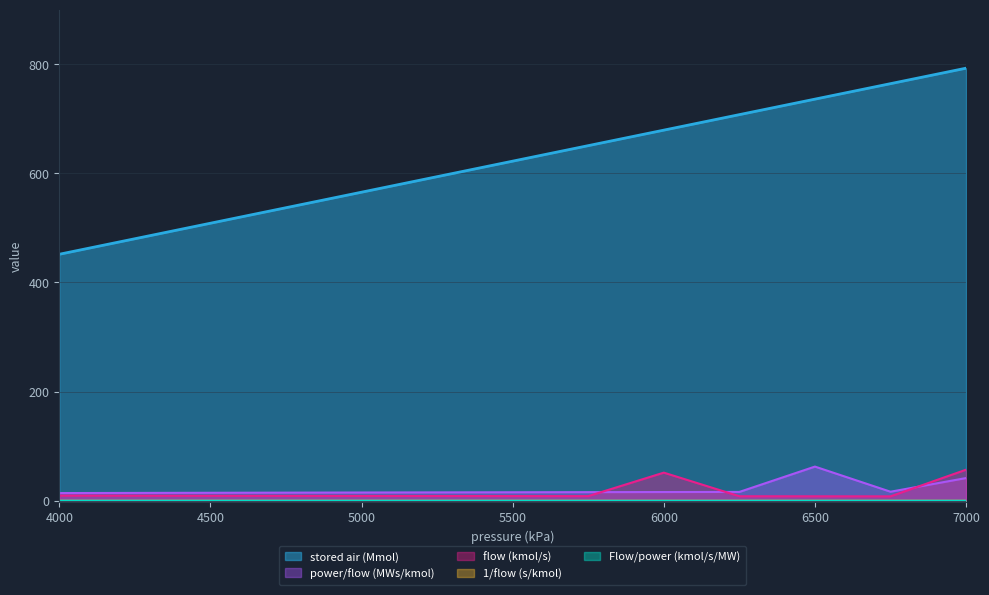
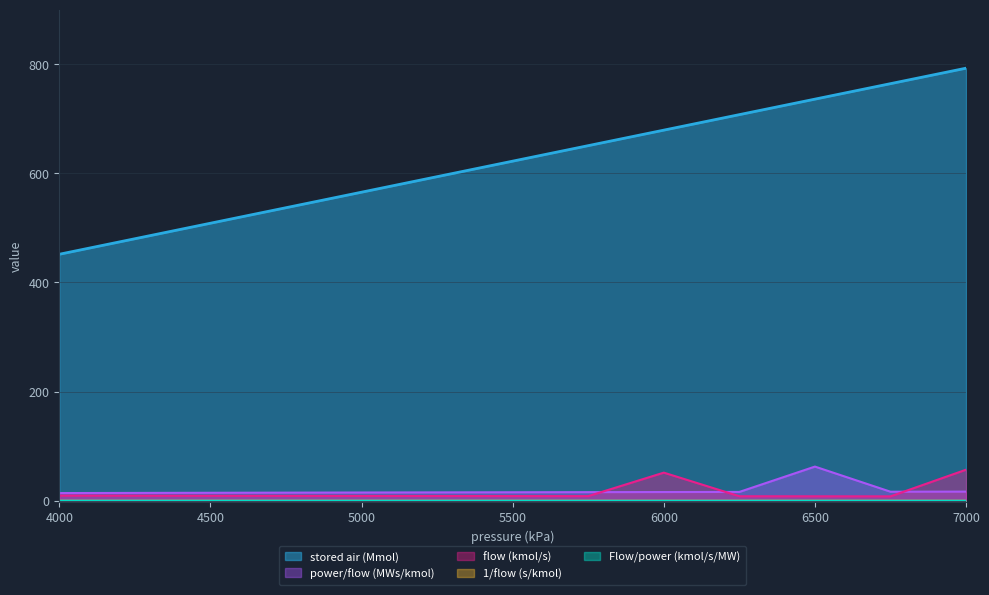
  {
    "power/flow (MWs/kmol)": {
      "4500": 10,
      "5000": 20,
      "5500": 20,
      "6000": 20,
      "6500": 60,
-     "7000": 40
+     "7000": 20
    },
    "flow (kmol/s)": {
      "4500": 10,
      "5000": 10,
      "5500": 10,
      "6000": 50,
      "6500": 10,
      "7000": 60
    }
  }
